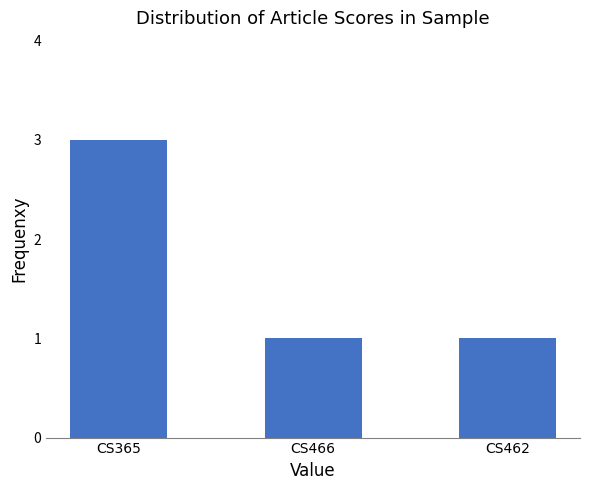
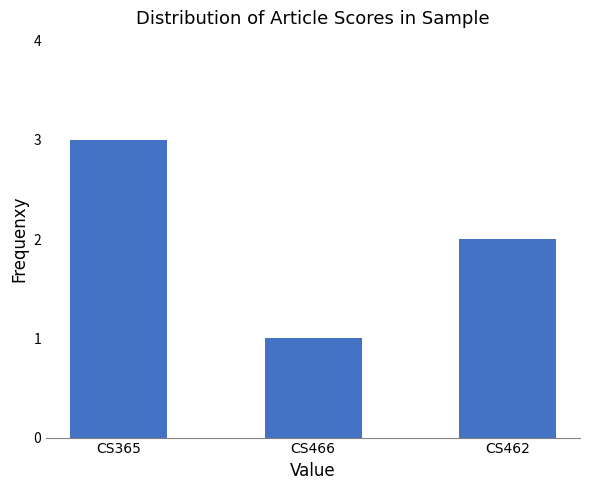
  {
    "CS365": 3,
    "CS466": 1,
-   "CS462": 1
+   "CS462": 2
  }
